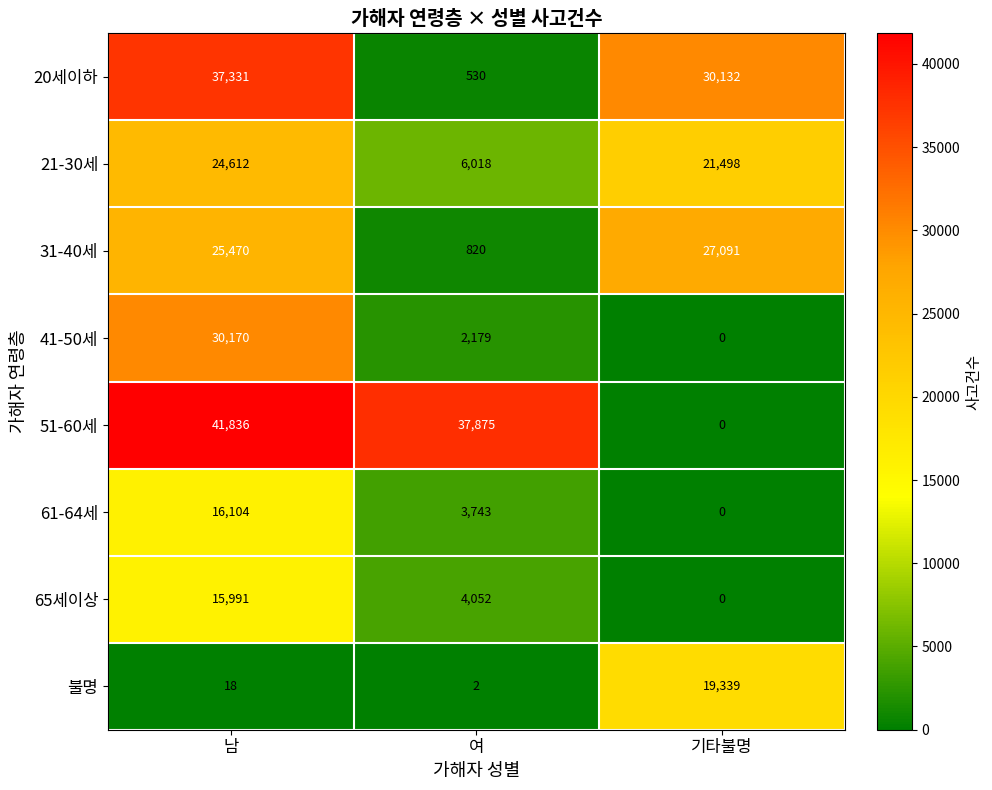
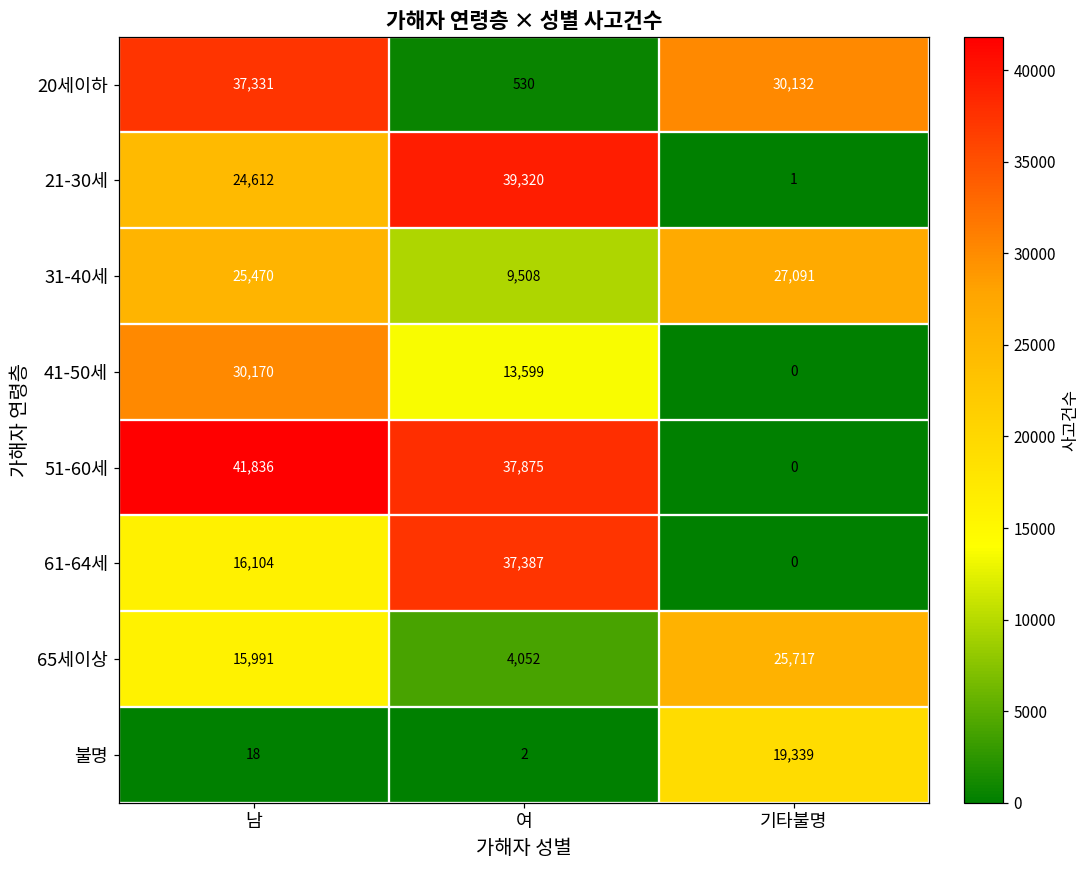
  {
    "20세이하": {
      "남": "37,331",
      "여": "530",
      "기타불명": "30,132"
    },
    "21-30세": {
      "남": "24,612",
-     "여": "6,018",
-     "기타불명": "21,498"
+     "여": "39,320",
+     "기타불명": "1"
    },
    "31-40세": {
      "남": "25,470",
-     "여": "820",
+     "여": "9,508",
      "기타불명": "27,091"
    },
    "41-50세": {
      "남": "30,170",
-     "여": "2,179",
+     "여": "13,599",
      "기타불명": "0"
    },
    "51-60세": {
      "남": "41,836",
      "여": "37,875",
      "기타불명": "0"
    },
    "61-64세": {
      "남": "16,104",
-     "여": "3,743",
+     "여": "37,387",
      "기타불명": "0"
    },
    "65세이상": {
      "남": "15,991",
      "여": "4,052",
-     "기타불명": "0"
+     "기타불명": "25,717"
    },
    "불명": {
      "남": "18",
      "여": "2",
      "기타불명": "19,339"
    }
  }
